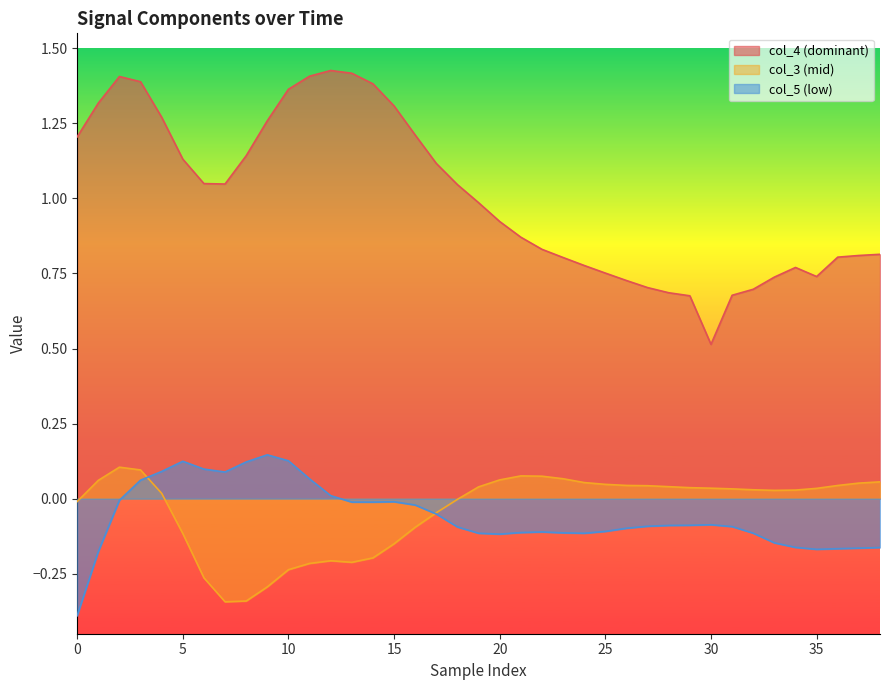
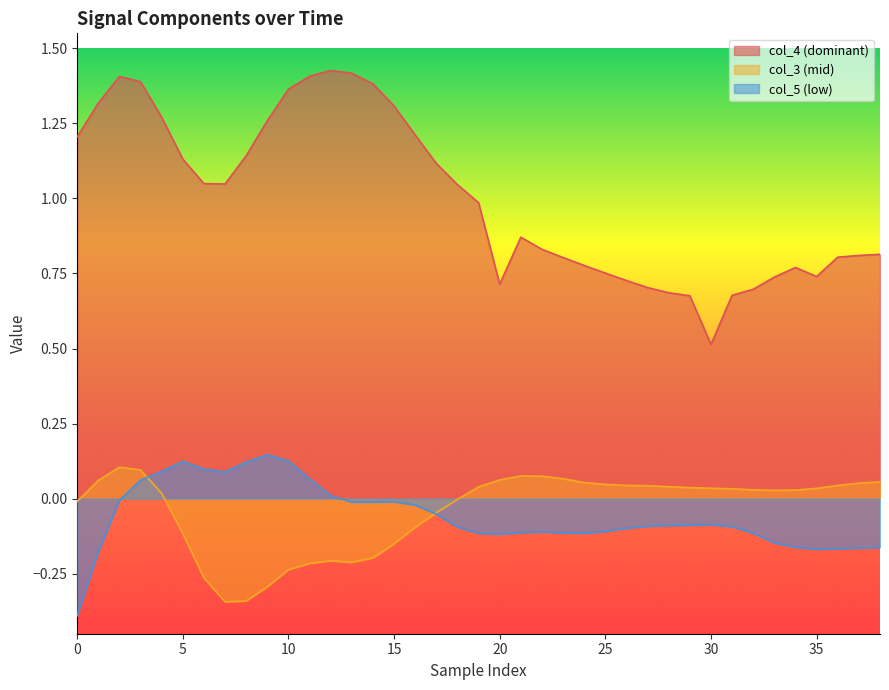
  {
    "col_4 (dominant)": {
      "0": 1.20,
      "5": 1.13,
      "10": 1.36,
      "15": 1.31,
-     "20": 0.92,
+     "20": 0.71,
      "25": 0.75,
      "30": 0.51,
      "35": 0.74
    }
  }
